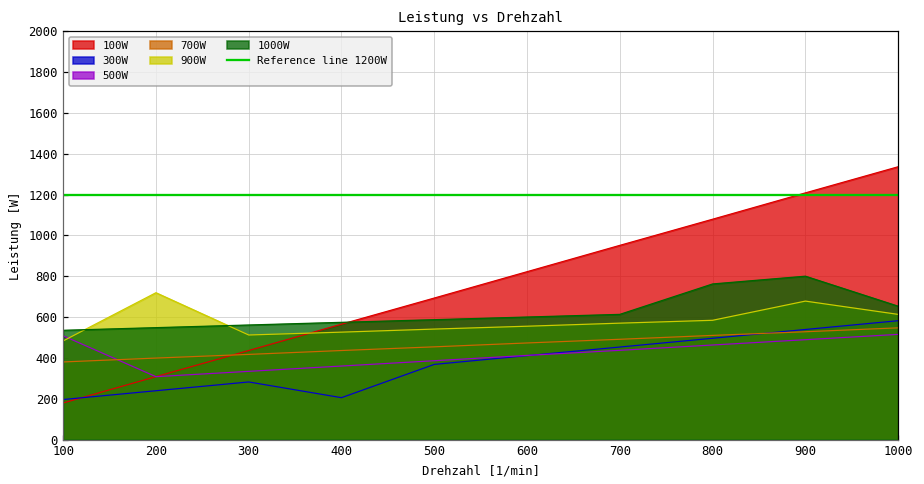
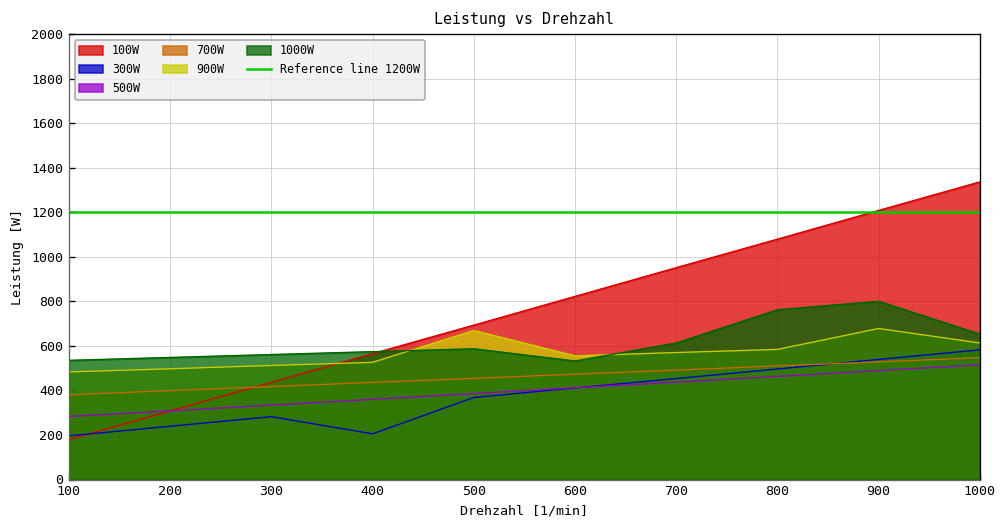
  {
    "100W": {
      "100": 180,
      "300": 440,
      "500": 690,
      "600": 820,
      "700": 950,
      "800": 1080,
      "900": 1210,
      "1000": 1340
    },
    "300W": {
      "100": 200,
      "200": 240,
      "300": 280,
      "400": 210,
      "500": 370,
      "700": 450,
      "800": 500,
      "1000": 580
    },
    "500W": {
-     "100": 510,
+     "100": 280,
      "300": 330,
      "400": 360,
      "500": 390,
      "700": 440,
      "800": 460,
      "900": 490,
      "1000": 520
    },
    "700W": {
      "100": 380,
      "200": 400,
      "300": 420,
      "400": 440,
      "500": 450,
      "600": 470,
      "700": 490,
      "800": 510,
      "1000": 550
    },
    "900W": {
      "100": 480,
-     "200": 720,
+     "200": 500,
      "300": 510,
      "400": 530,
-     "500": 540,
+     "500": 670,
      "600": 560,
      "700": 570,
      "800": 580,
      "900": 680,
      "1000": 610
    },
    "1000W": {
      "100": 540,
      "200": 550,
      "300": 560,
      "500": 590,
-     "600": 600,
+     "600": 530,
      "700": 610,
      "800": 760,
      "900": 800,
      "1000": 650
    }
  }
